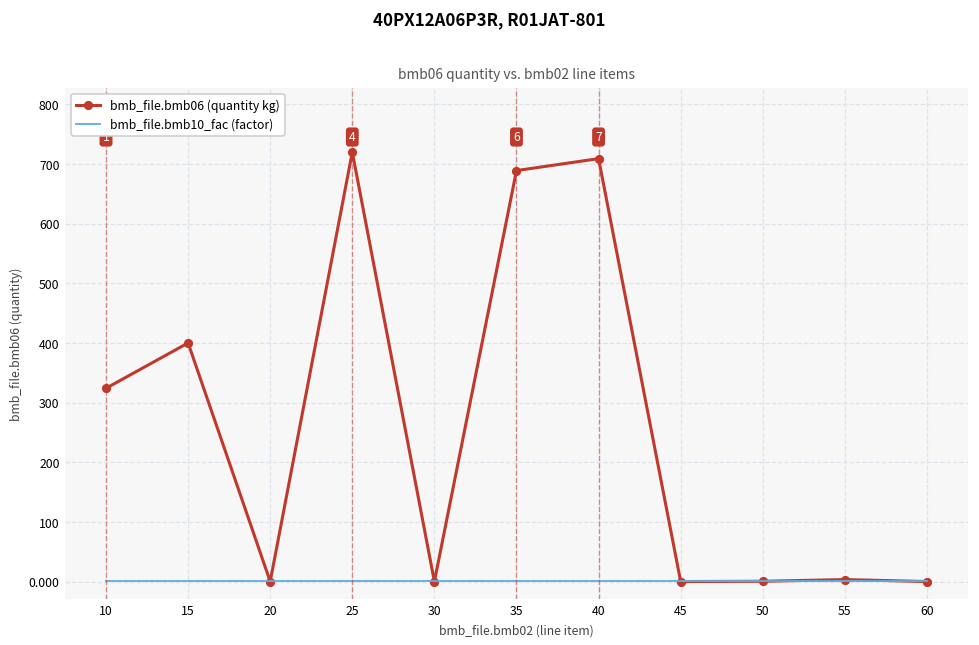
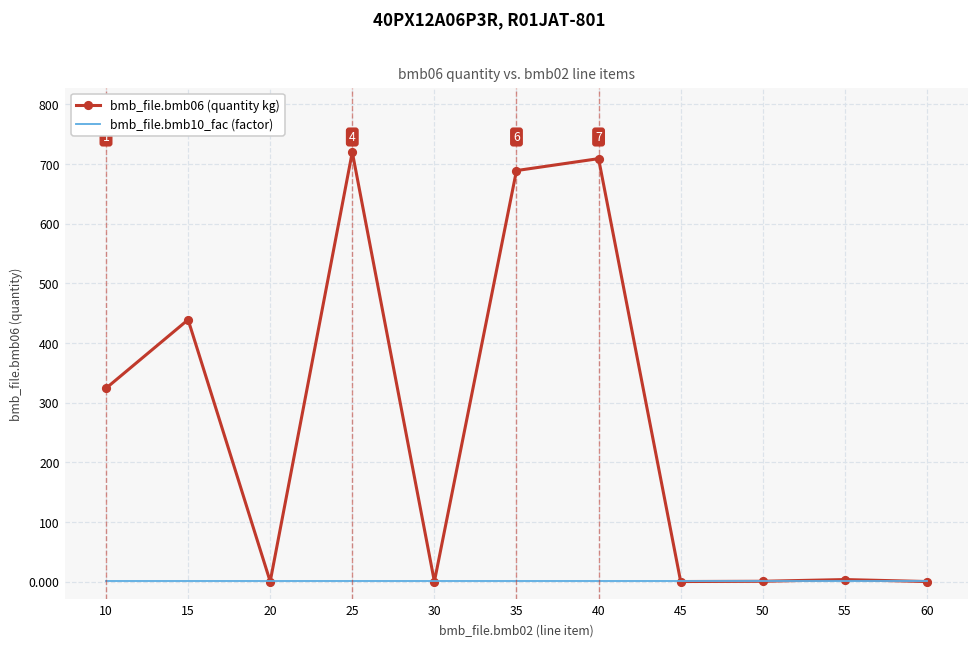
  {
    "bmb_file.bmb06 (quantity kg)": {
      "10": 320,
-     "15": 400
+     "15": 440
    },
    "bmb_file.bmb10_fac (factor)": {
      "10": 0,
      "15": 0,
      "25": 0,
      "35": 0,
      "40": 0
    }
  }
